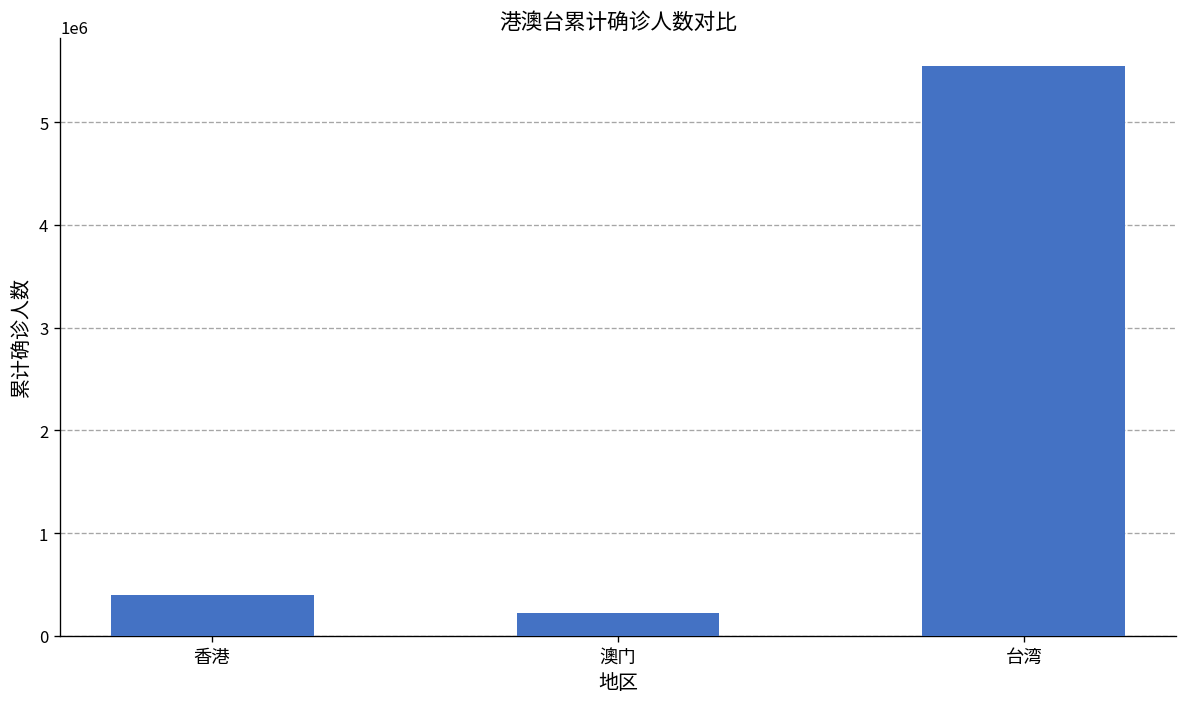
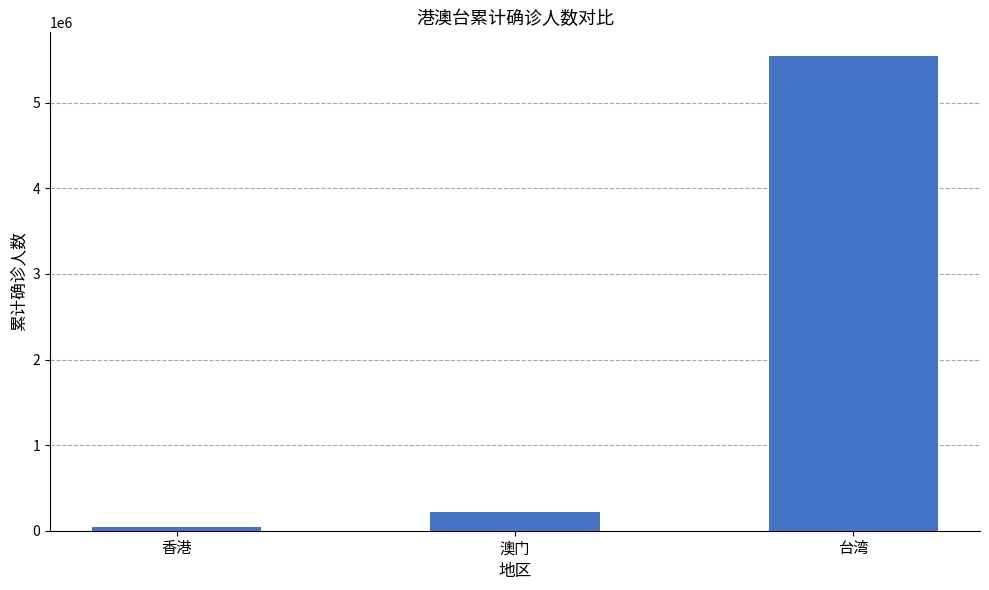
  {
-   "香港": 400000,
+   "香港": 0,
    "澳门": 200000,
    "台湾": 5500000
  }
